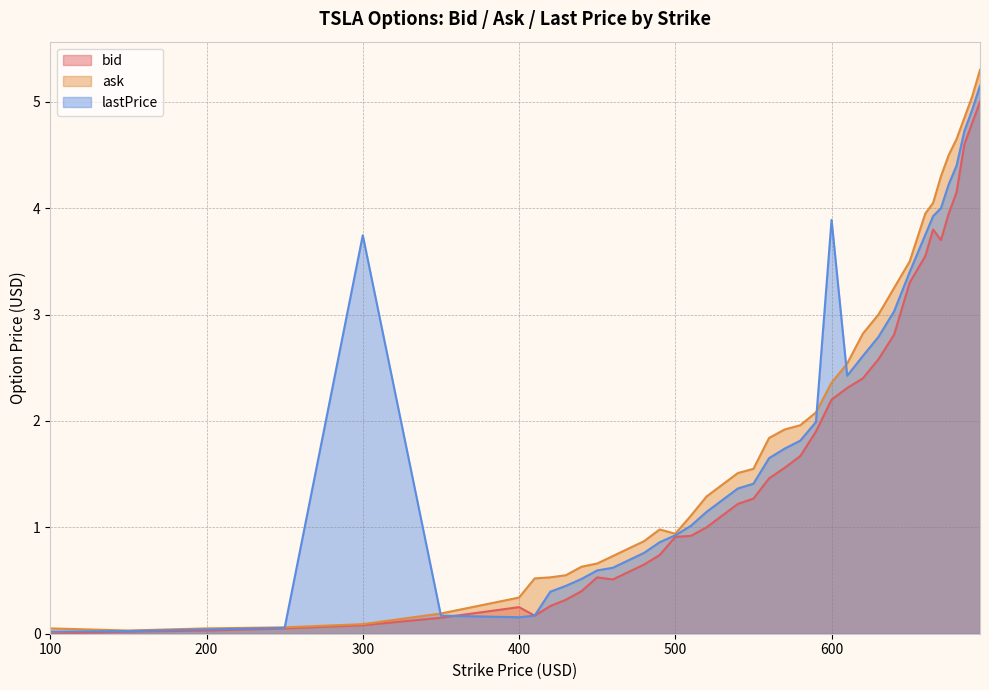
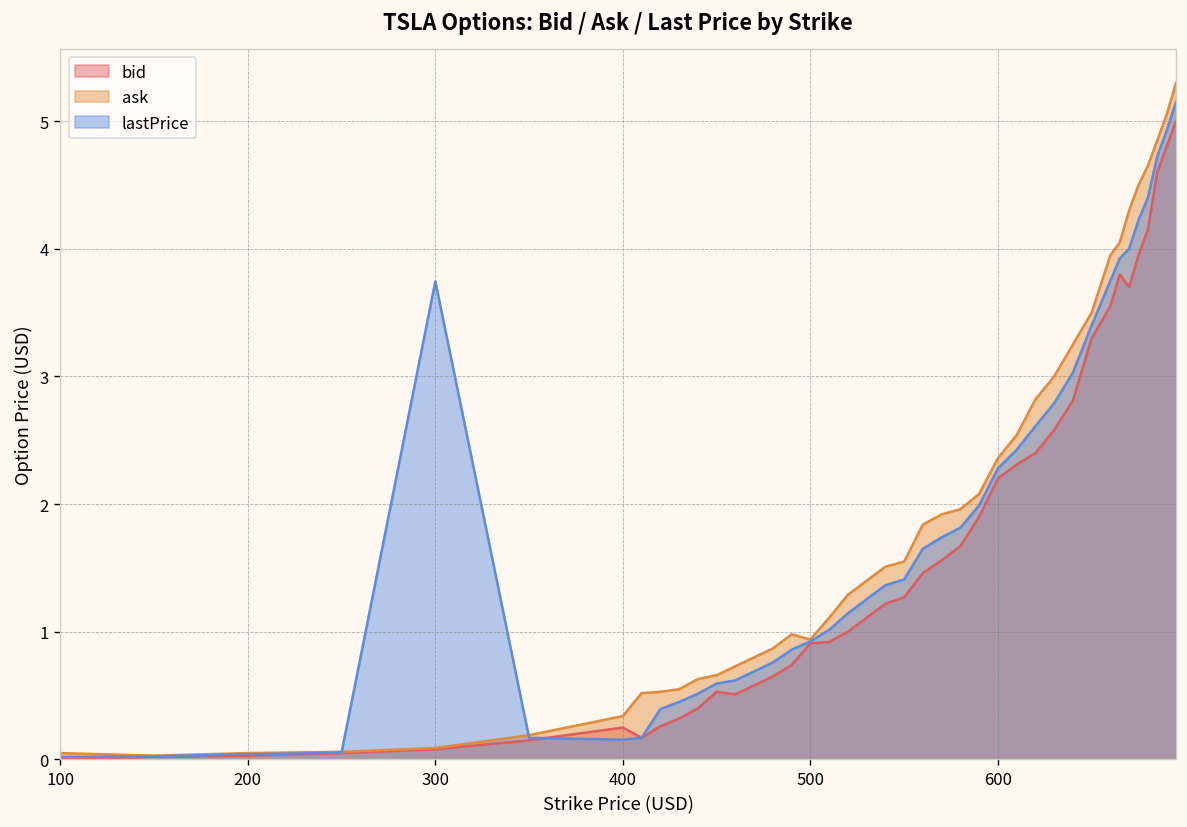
  {
    "lastPrice": {
      "300": 3.75,
      "400": 0.16,
-     "600": 3.89
+     "600": 2.28
    }
  }
